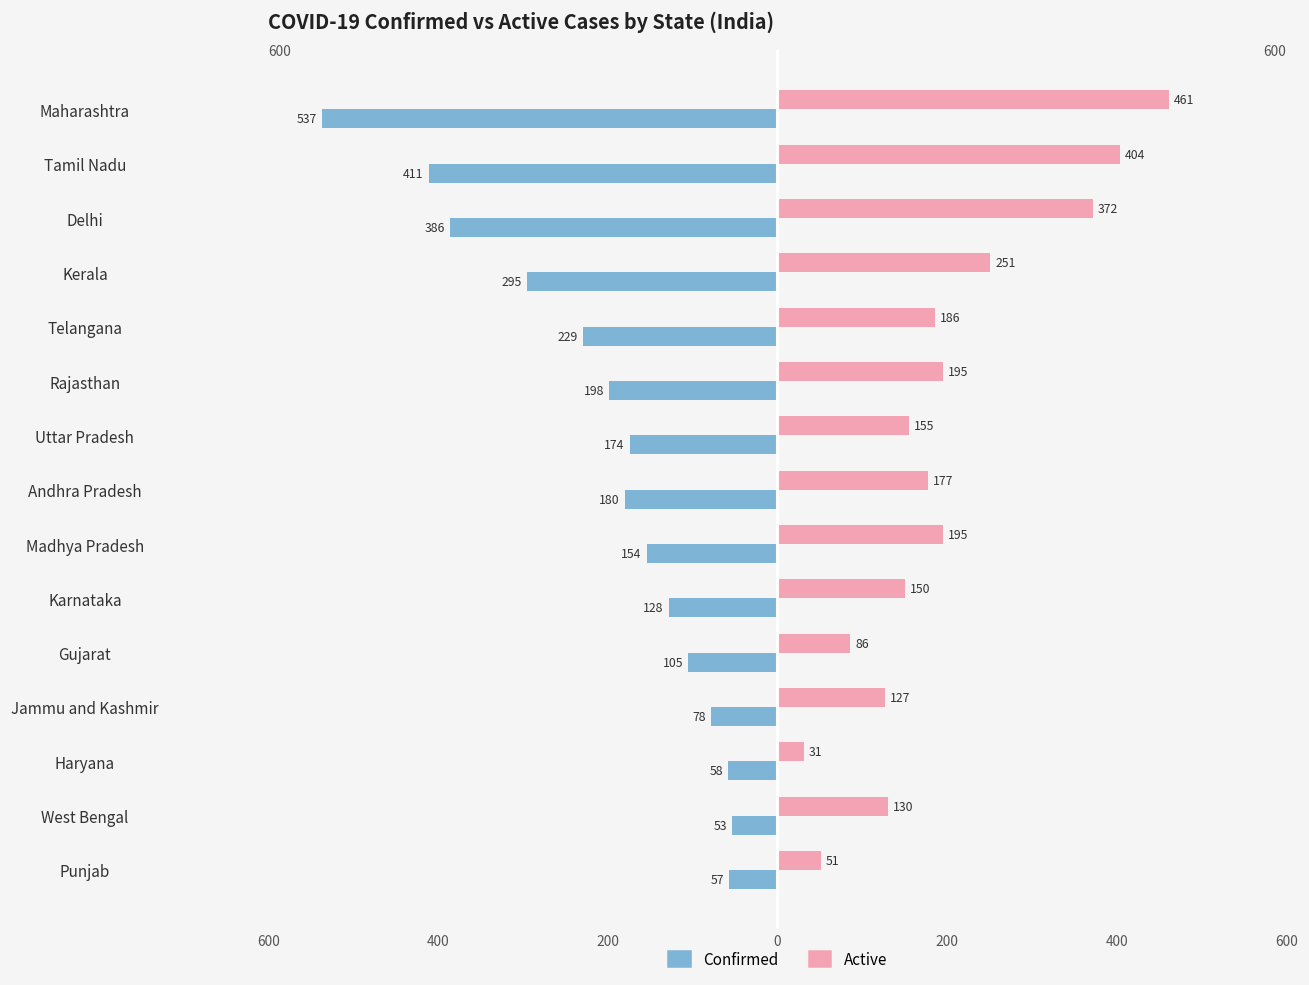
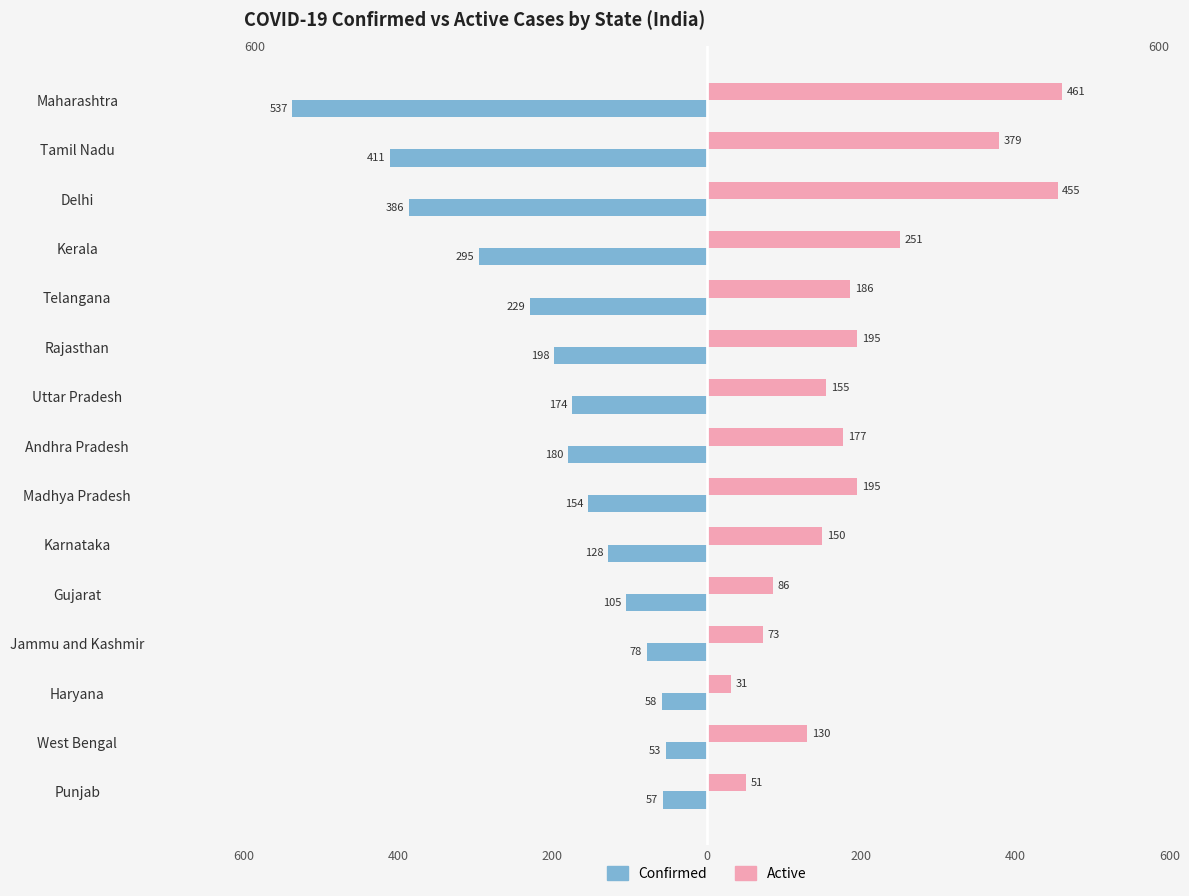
  {
    "Active": {
      "Maharashtra": 461,
-     "Tamil Nadu": 404,
-     "Delhi": 372,
+     "Tamil Nadu": 379,
+     "Delhi": 455,
      "Kerala": 251,
      "Telangana": 186,
      "Rajasthan": 195,
      "Uttar Pradesh": 155,
      "Andhra Pradesh": 177,
      "Madhya Pradesh": 195,
      "Karnataka": 150,
      "Gujarat": 86,
-     "Jammu and Kashmir": 127,
+     "Jammu and Kashmir": 73,
      "Haryana": 31,
      "West Bengal": 130,
      "Punjab": 51
    }
  }
